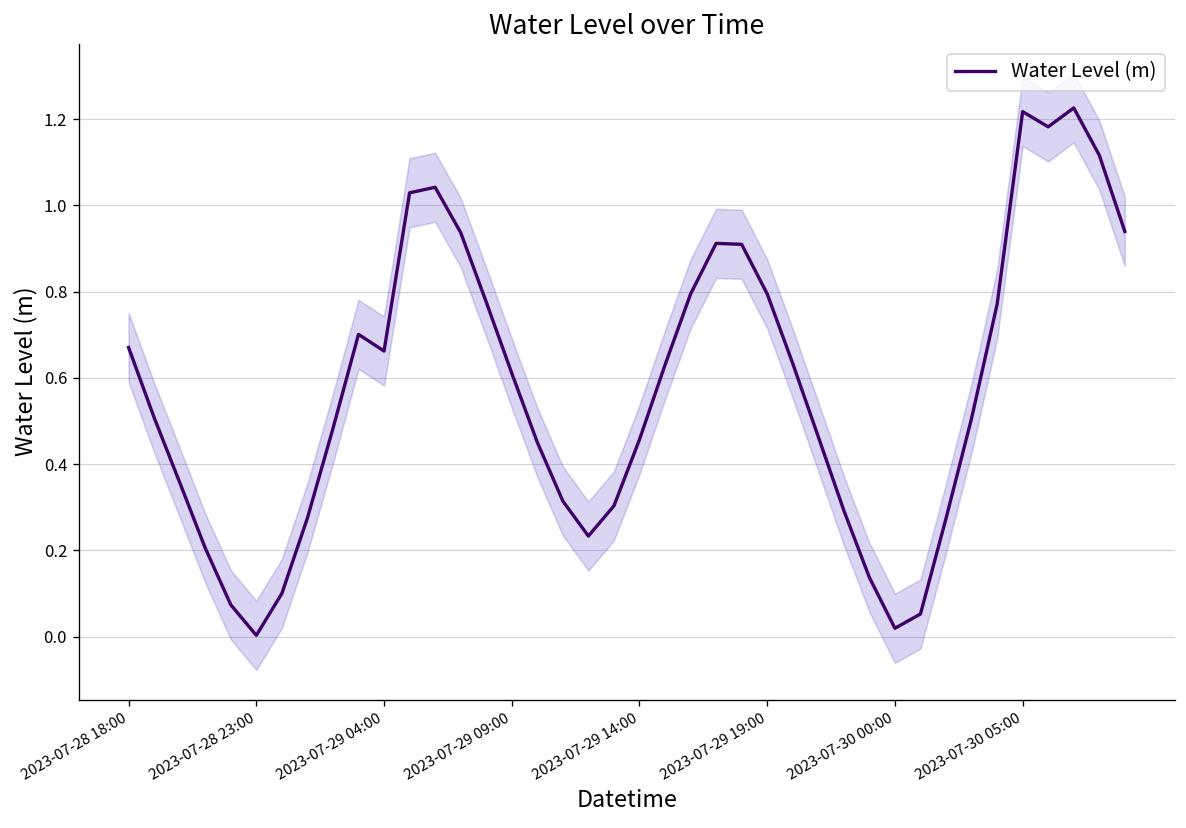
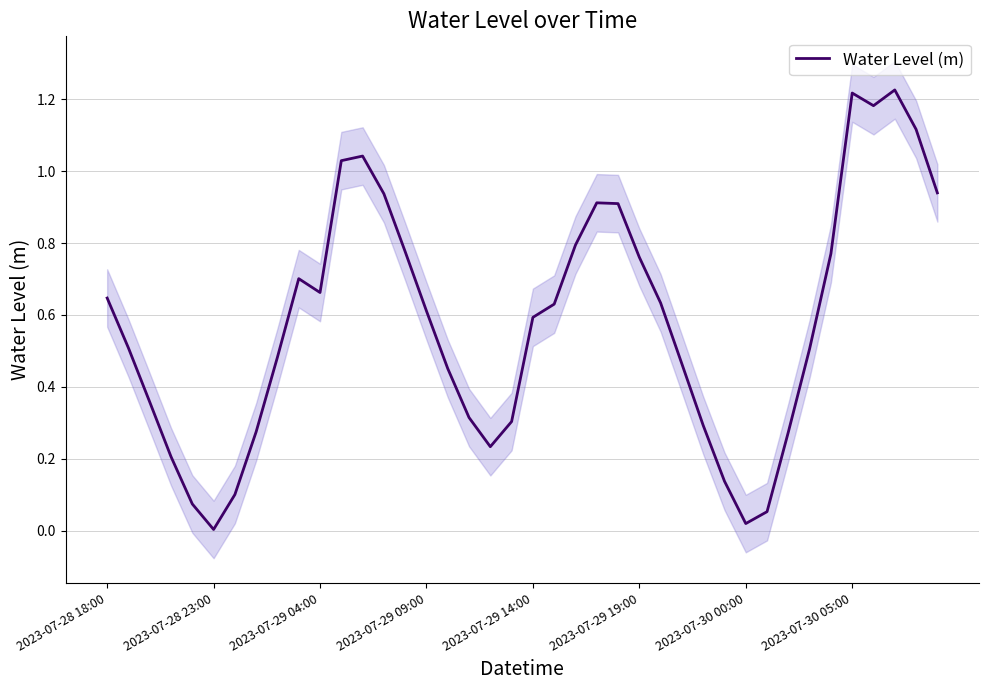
  {
    "Water Level (m)": {
-     "2023-07-28 18:00": 0.67,
+     "2023-07-28 18:00": 0.65,
      "2023-07-28 23:00": 0.00,
      "2023-07-29 04:00": 0.66,
      "2023-07-29 09:00": 0.61,
-     "2023-07-29 14:00": 0.46,
-     "2023-07-29 19:00": 0.79,
+     "2023-07-29 14:00": 0.59,
+     "2023-07-29 19:00": 0.76,
      "2023-07-30 00:00": 0.02,
      "2023-07-30 05:00": 1.22
    }
  }
